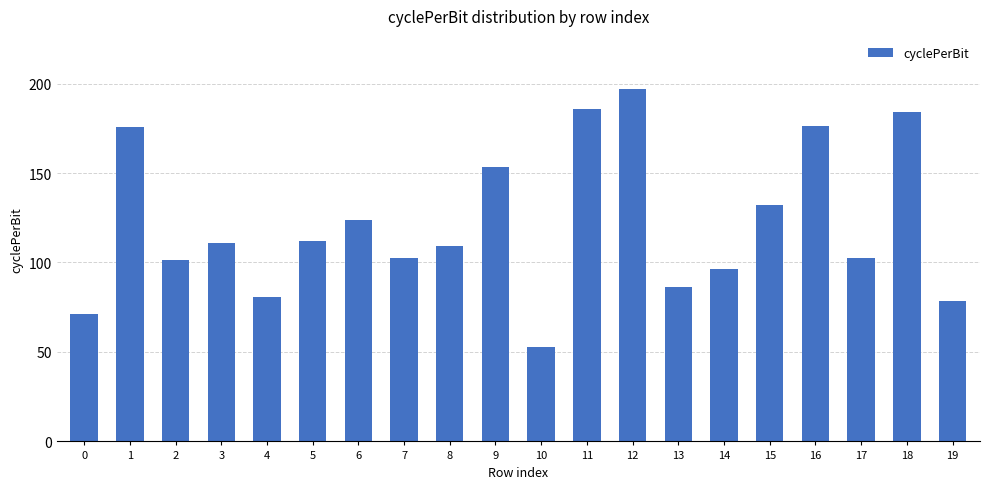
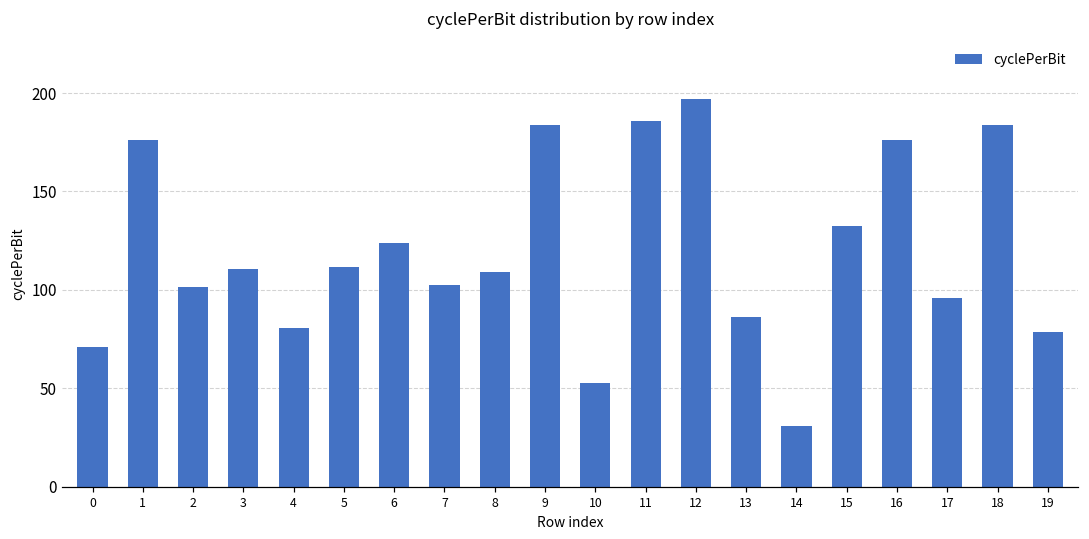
  {
    "0": 71,
    "1": 176,
    "2": 102,
    "3": 111,
    "4": 81,
    "5": 112,
    "6": 124,
    "7": 103,
    "8": 109,
-   "9": 153,
+   "9": 184,
    "10": 53,
    "11": 186,
    "12": 197,
    "13": 86,
-   "14": 96,
+   "14": 31,
    "15": 132,
    "16": 176,
-   "17": 102,
+   "17": 96,
    "18": 184,
    "19": 79
  }
